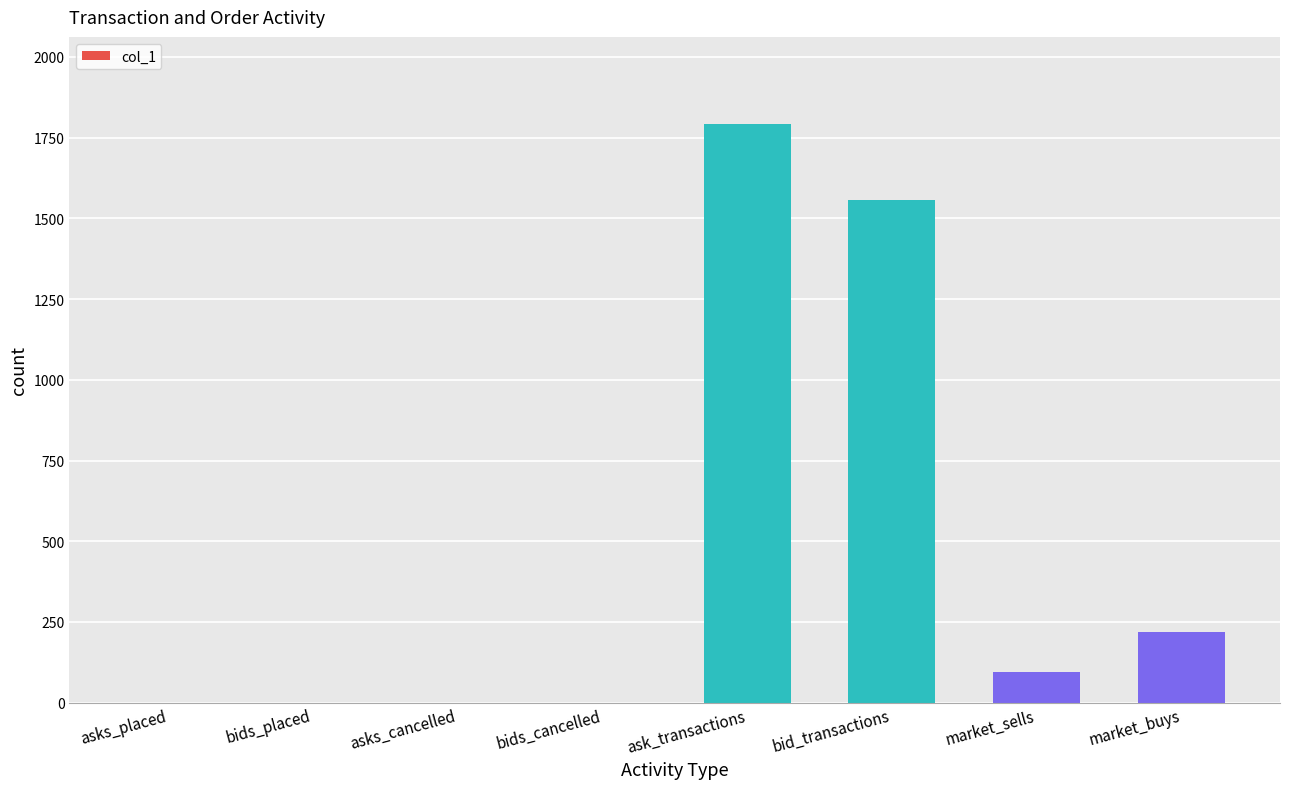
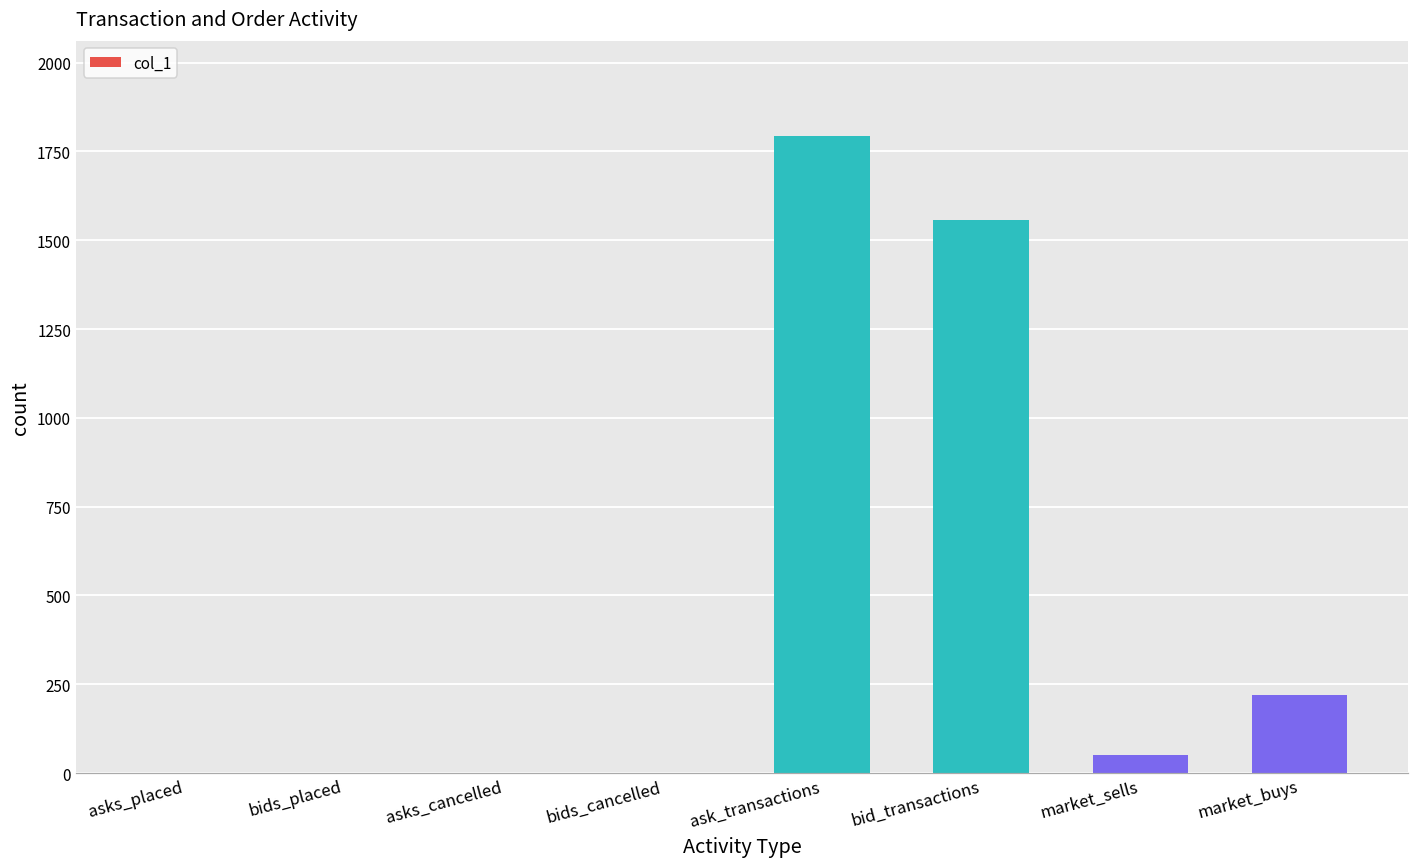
  {
    "asks_placed": 0,
    "bids_placed": 0,
    "asks_cancelled": 0,
    "bids_cancelled": 0,
    "ask_transactions": 1790,
    "bid_transactions": 1560,
-   "market_sells": 90,
+   "market_sells": 50,
    "market_buys": 220
  }
